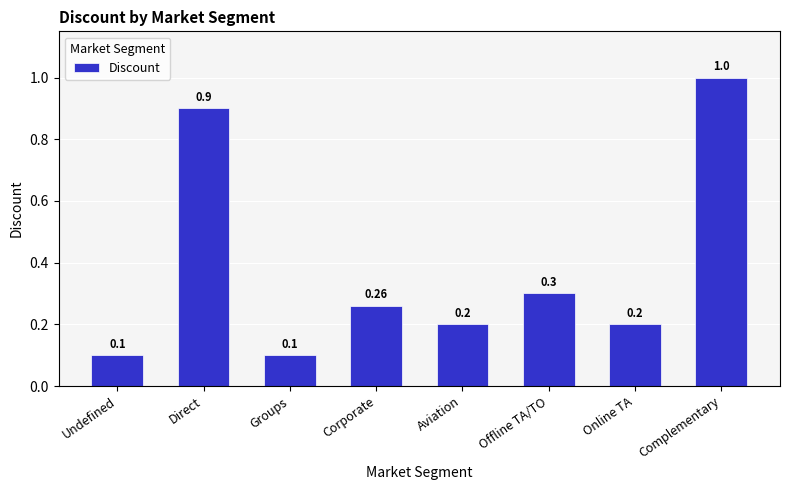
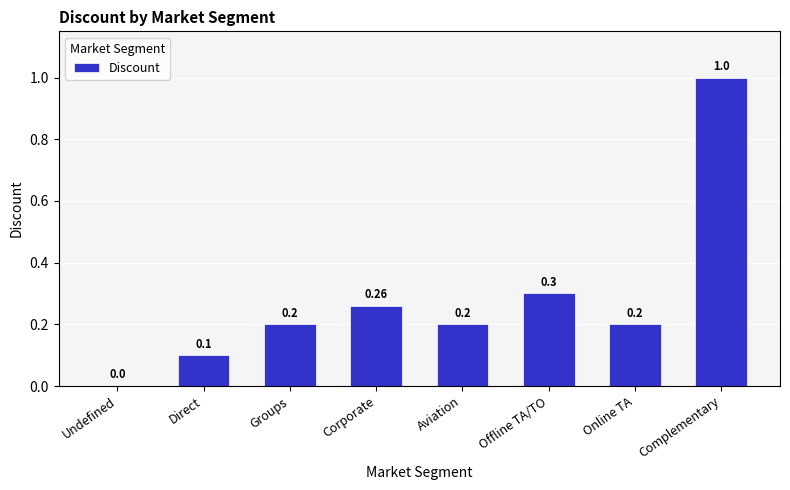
  {
-   "Undefined": 0.1,
-   "Direct": 0.9,
-   "Groups": 0.1,
+   "Undefined": 0.0,
+   "Direct": 0.1,
+   "Groups": 0.2,
    "Corporate": 0.26,
    "Aviation": 0.2,
    "Offline TA/TO": 0.3,
    "Online TA": 0.2,
    "Complementary": 1.0
  }
